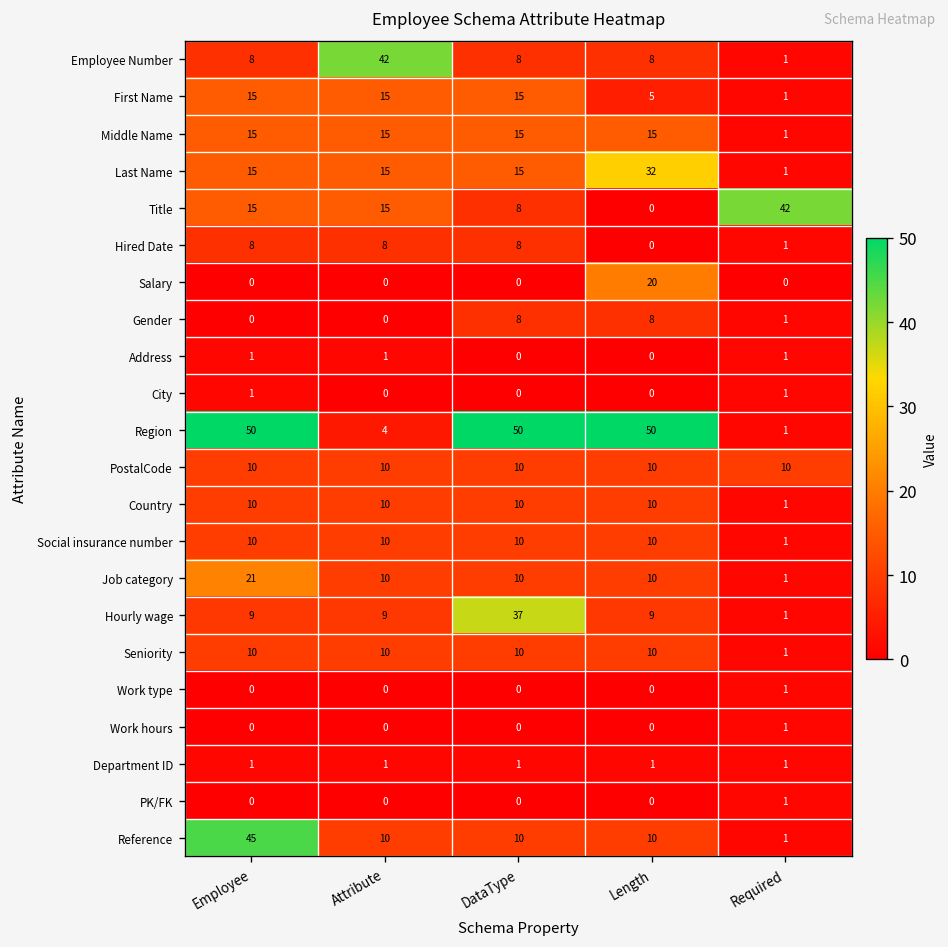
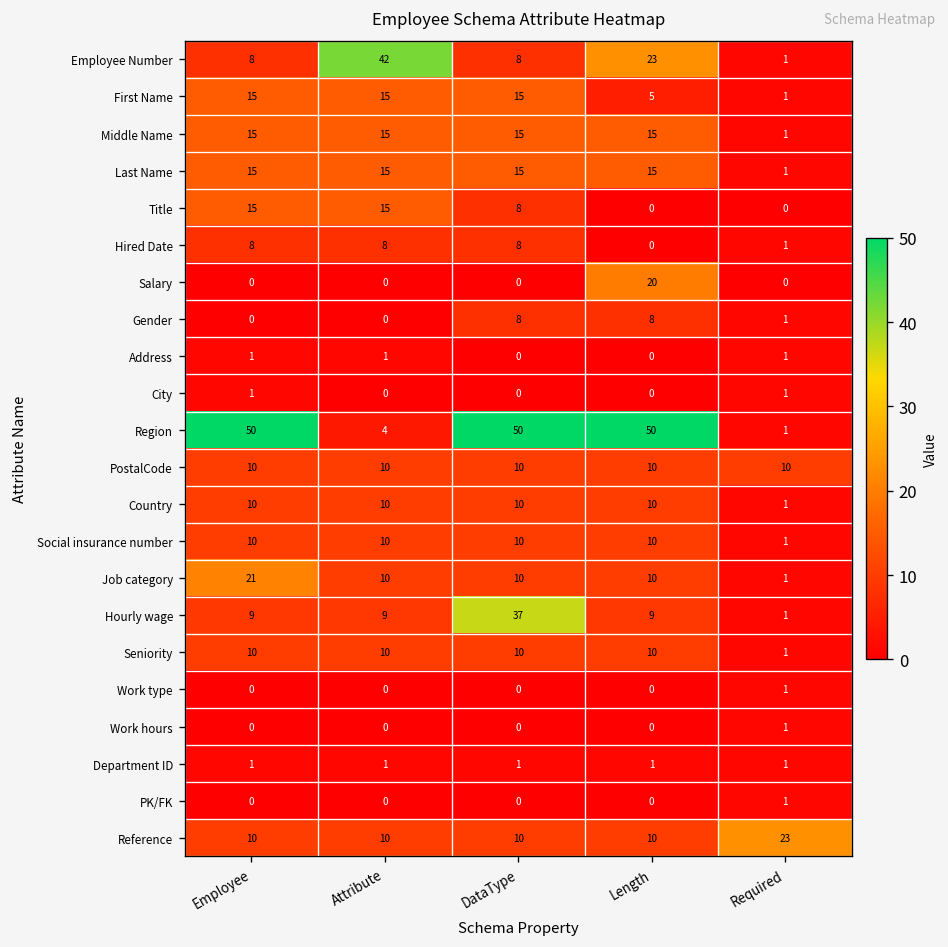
  {
    "Employee Number": {
      "Employee": 8,
      "Attribute": 42,
      "DataType": 8,
-     "Length": 8,
+     "Length": 23,
      "Required": 1
    },
    "First Name": {
      "Employee": 15,
      "Attribute": 15,
      "DataType": 15,
      "Length": 5,
      "Required": 1
    },
    "Middle Name": {
      "Employee": 15,
      "Attribute": 15,
      "DataType": 15,
      "Length": 15,
      "Required": 1
    },
    "Last Name": {
      "Employee": 15,
      "Attribute": 15,
      "DataType": 15,
-     "Length": 32,
+     "Length": 15,
      "Required": 1
    },
    "Title": {
      "Employee": 15,
      "Attribute": 15,
      "DataType": 8,
      "Length": 0,
-     "Required": 42
+     "Required": 0
    },
    "Hired Date": {
      "Employee": 8,
      "Attribute": 8,
      "DataType": 8,
      "Length": 0,
      "Required": 1
    },
    "Salary": {
      "Employee": 0,
      "Attribute": 0,
      "DataType": 0,
      "Length": 20,
      "Required": 0
    },
    "Gender": {
      "Employee": 0,
      "Attribute": 0,
      "DataType": 8,
      "Length": 8,
      "Required": 1
    },
    "Address": {
      "Employee": 1,
      "Attribute": 1,
      "DataType": 0,
      "Length": 0,
      "Required": 1
    },
    "City": {
      "Employee": 1,
      "Attribute": 0,
      "DataType": 0,
      "Length": 0,
      "Required": 1
    },
    "Region": {
      "Employee": 50,
      "Attribute": 4,
      "DataType": 50,
      "Length": 50,
      "Required": 1
    },
    "PostalCode": {
      "Employee": 10,
      "Attribute": 10,
      "DataType": 10,
      "Length": 10,
      "Required": 10
    },
    "Country": {
      "Employee": 10,
      "Attribute": 10,
      "DataType": 10,
      "Length": 10,
      "Required": 1
    },
    "Social insurance number": {
      "Employee": 10,
      "Attribute": 10,
      "DataType": 10,
      "Length": 10,
      "Required": 1
    },
    "Job category": {
      "Employee": 21,
      "Attribute": 10,
      "DataType": 10,
      "Length": 10,
      "Required": 1
    },
    "Hourly wage": {
      "Employee": 9,
      "Attribute": 9,
      "DataType": 37,
      "Length": 9,
      "Required": 1
    },
    "Seniority": {
      "Employee": 10,
      "Attribute": 10,
      "DataType": 10,
      "Length": 10,
      "Required": 1
    },
    "Work type": {
      "Employee": 0,
      "Attribute": 0,
      "DataType": 0,
      "Length": 0,
      "Required": 1
    },
    "Work hours": {
      "Employee": 0,
      "Attribute": 0,
      "DataType": 0,
      "Length": 0,
      "Required": 1
    },
    "Department ID": {
      "Employee": 1,
      "Attribute": 1,
      "DataType": 1,
      "Length": 1,
      "Required": 1
    },
    "PK/FK": {
      "Employee": 0,
      "Attribute": 0,
      "DataType": 0,
      "Length": 0,
      "Required": 1
    },
    "Reference": {
-     "Employee": 45,
+     "Employee": 10,
      "Attribute": 10,
      "DataType": 10,
      "Length": 10,
-     "Required": 1
+     "Required": 23
    }
  }
